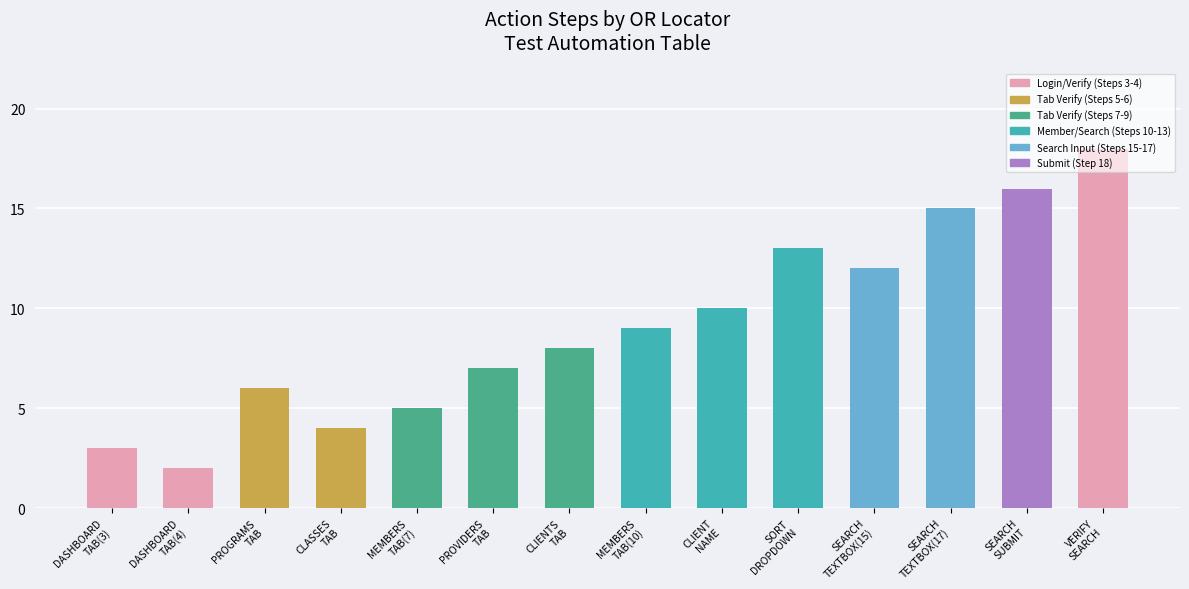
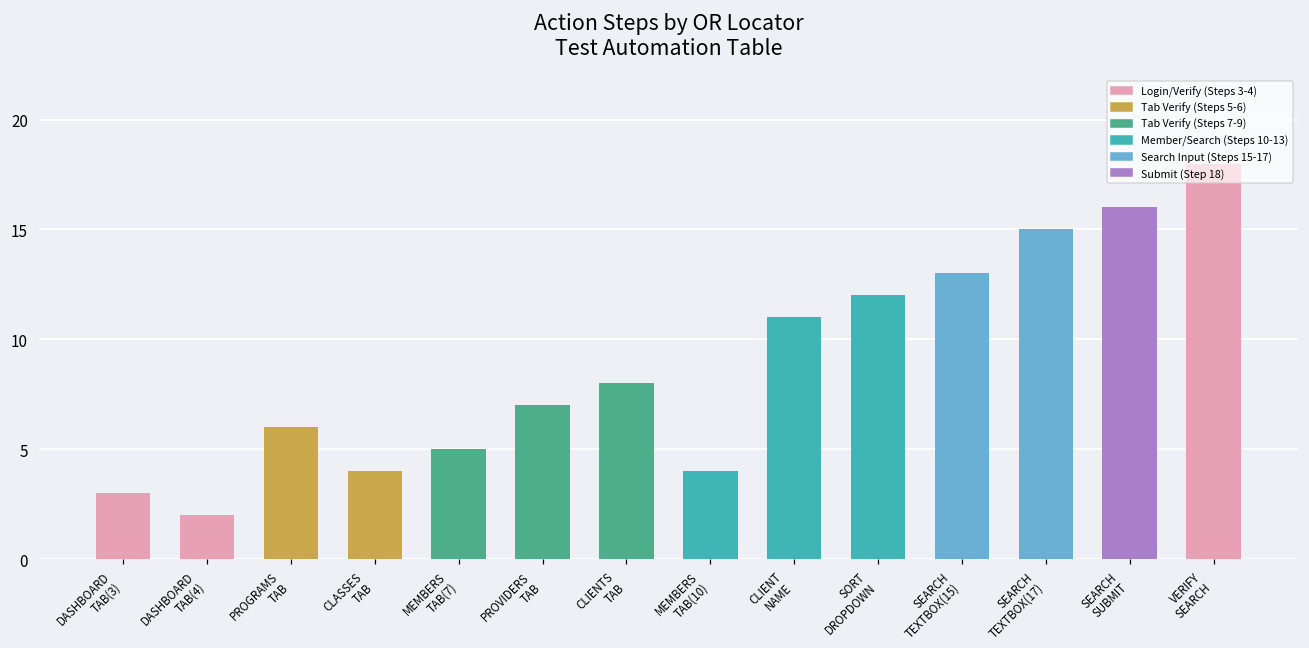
  {
    "DASHBOARD TAB(3)": 3,
    "DASHBOARD TAB(4)": 2,
    "PROGRAMS TAB": 6,
    "CLASSES TAB": 4,
    "MEMBERS TAB(7)": 5,
    "PROVIDERS TAB": 7,
    "CLIENTS TAB": 8,
-   "MEMBERS TAB(10)": 9,
-   "CLIENT NAME": 10,
-   "SORT DROPDOWN": 13,
-   "SEARCH TEXTBOX(15)": 12,
+   "MEMBERS TAB(10)": 4,
+   "CLIENT NAME": 11,
+   "SORT DROPDOWN": 12,
+   "SEARCH TEXTBOX(15)": 13,
    "SEARCH TEXTBOX(17)": 15,
    "SEARCH SUBMIT": 16
  }
